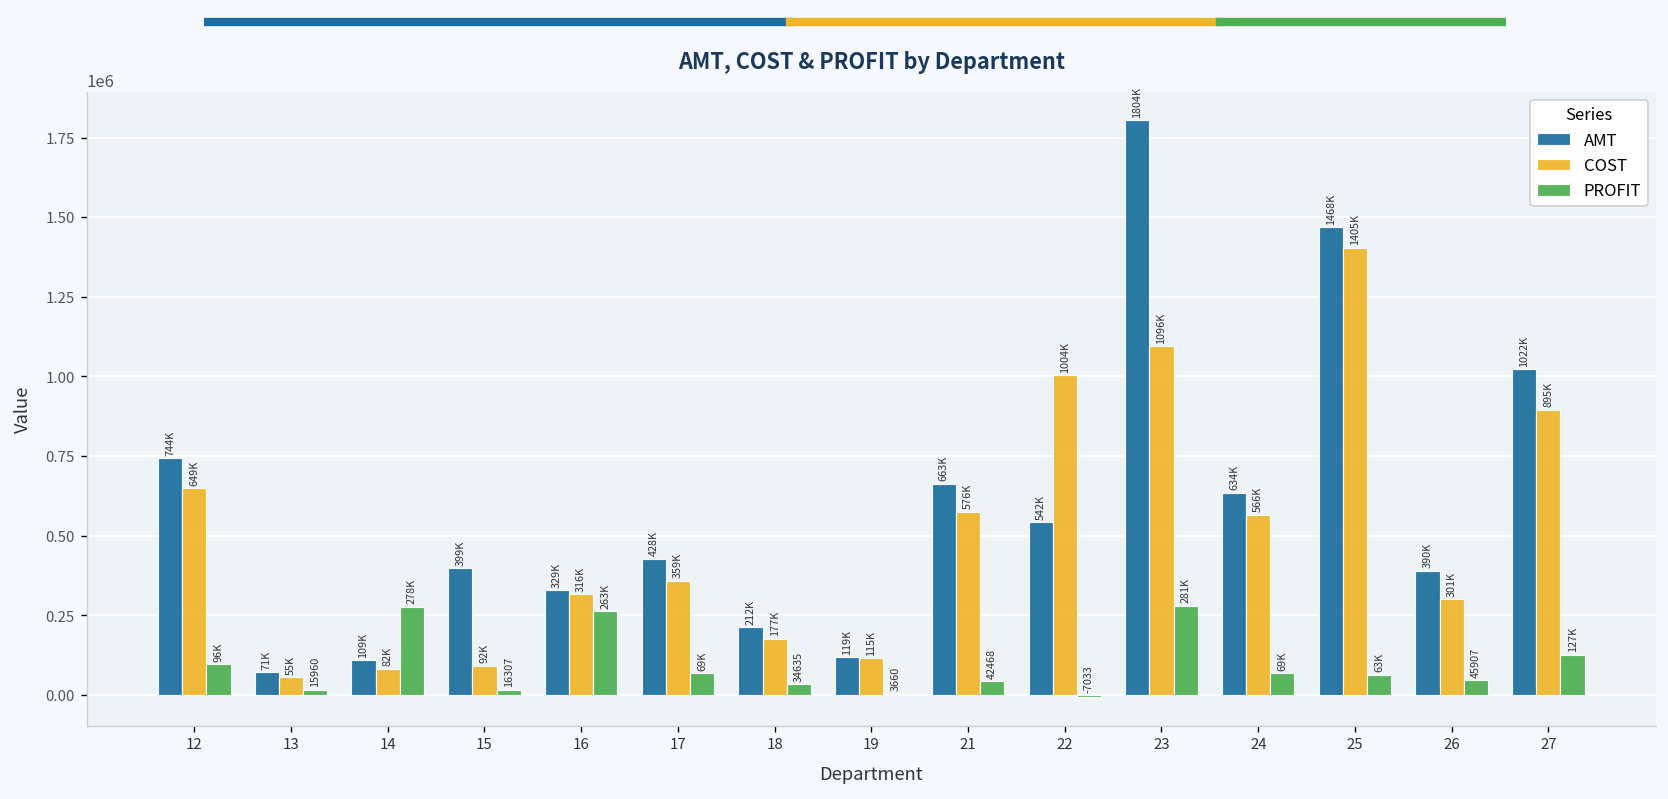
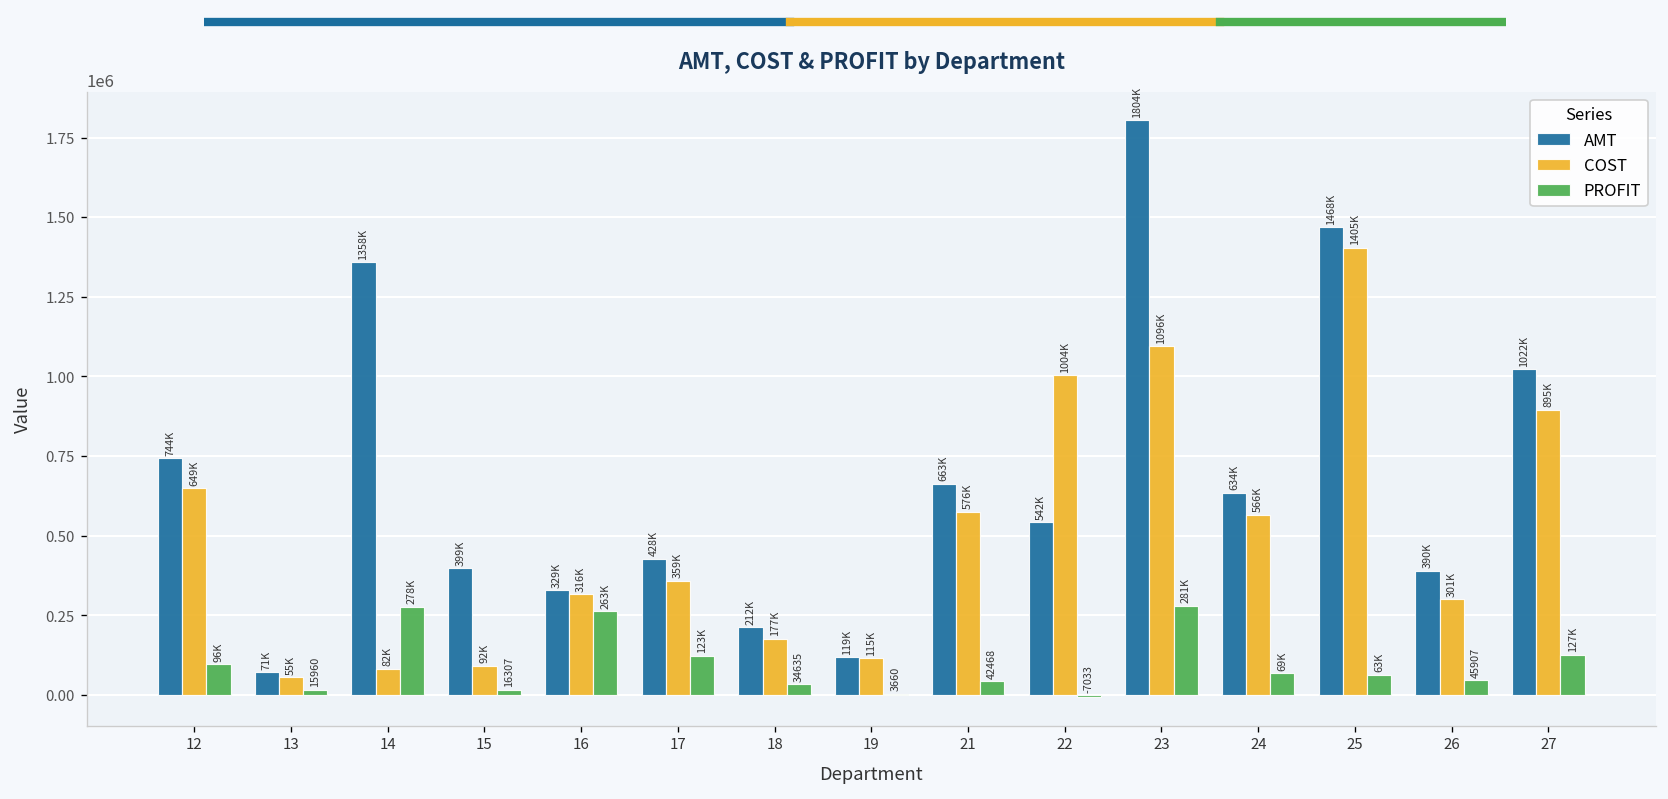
  {
    "AMT, COST & PROFIT by Department": {
      "AMT": {
        "12": "744K",
        "13": "71K",
-       "14": "109K",
+       "14": "1358K",
        "15": "399K",
        "16": "329K",
        "17": "428K",
        "18": "212K",
        "19": "119K",
        "21": "663K",
        "22": "542K",
        "23": "1804K",
        "24": "634K",
        "25": "1468K",
        "26": "390K",
        "27": "1022K"
      },
      "COST": {
        "12": "649K",
        "13": "55K",
        "14": "82K",
        "15": "92K",
        "16": "316K",
        "17": "359K",
        "18": "177K",
        "19": "115K",
        "21": "576K",
        "22": "1004K",
        "23": "1096K",
        "24": "566K",
        "25": "1405K",
        "26": "301K",
        "27": "895K"
      },
      "PROFIT": {
        "12": "96K",
        "13": "15960",
        "14": "278K",
        "15": "16307",
        "16": "263K",
-       "17": "69K",
+       "17": "123K",
        "18": "34635",
        "19": "3660",
        "21": "42468",
        "22": "-7033",
        "23": "281K",
        "24": "69K",
        "25": "63K",
        "26": "45907",
        "27": "127K"
      }
    }
  }
